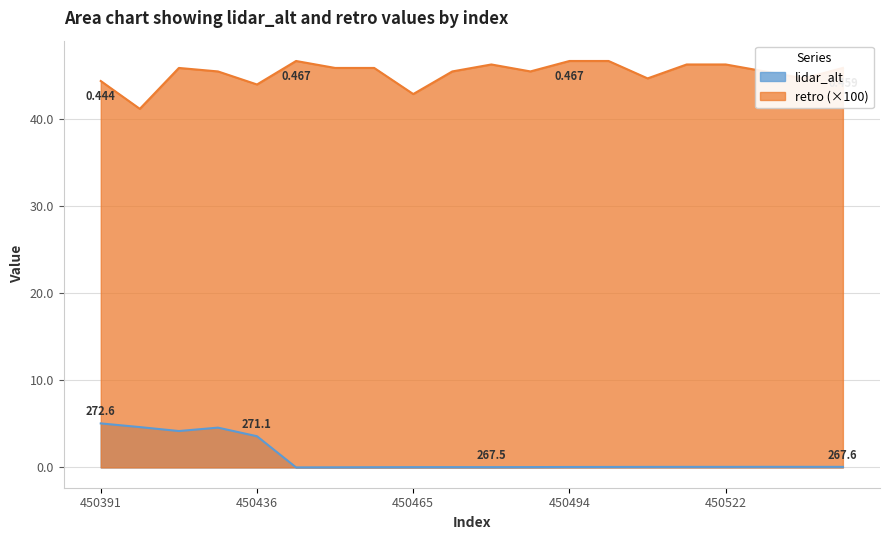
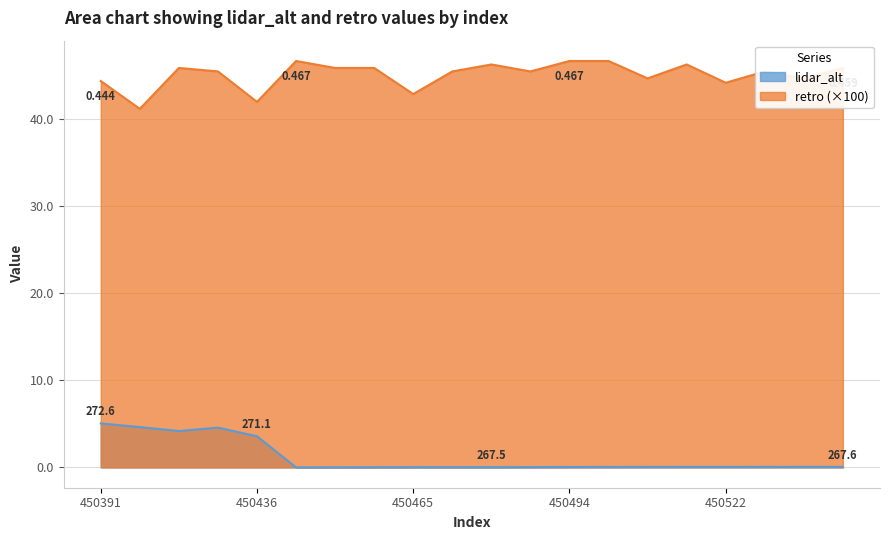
  {
    "lidar_alt": {
      "450465": 0,
      "450494": 0,
      "450522": 0
    },
    "retro (×100)": {
-     "450436": 44,
+     "450436": 42,
      "450465": 43,
-     "450522": 46
+     "450522": 44
    }
  }
